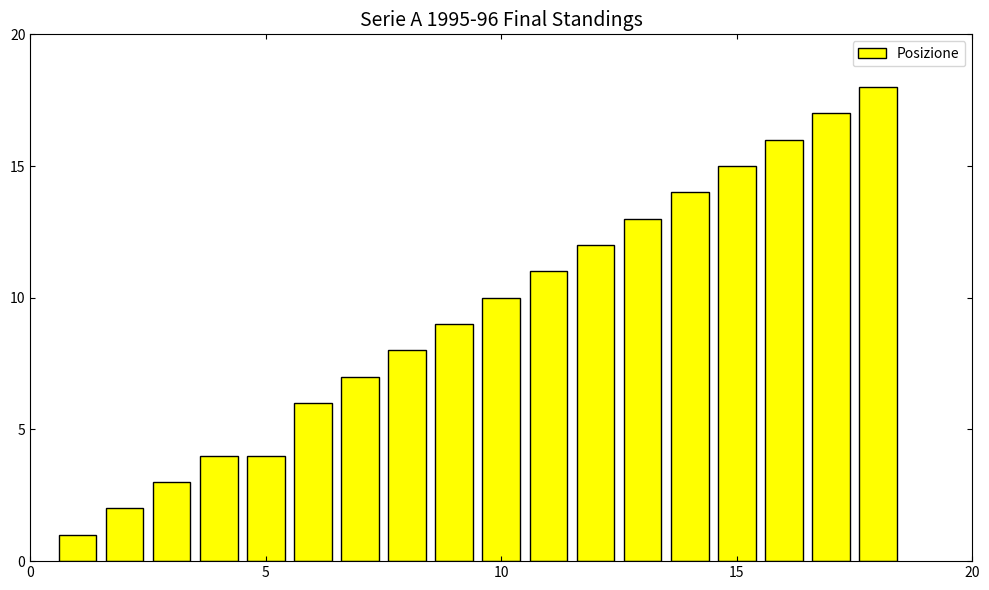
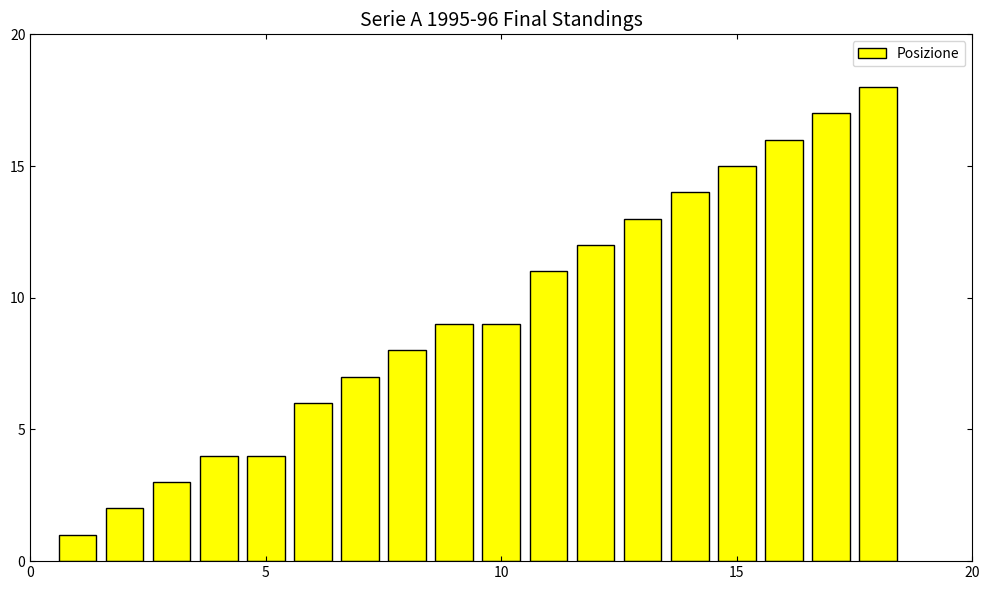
  {
    "5": 4,
-   "10": 10,
+   "10": 9,
    "15": 15
  }
